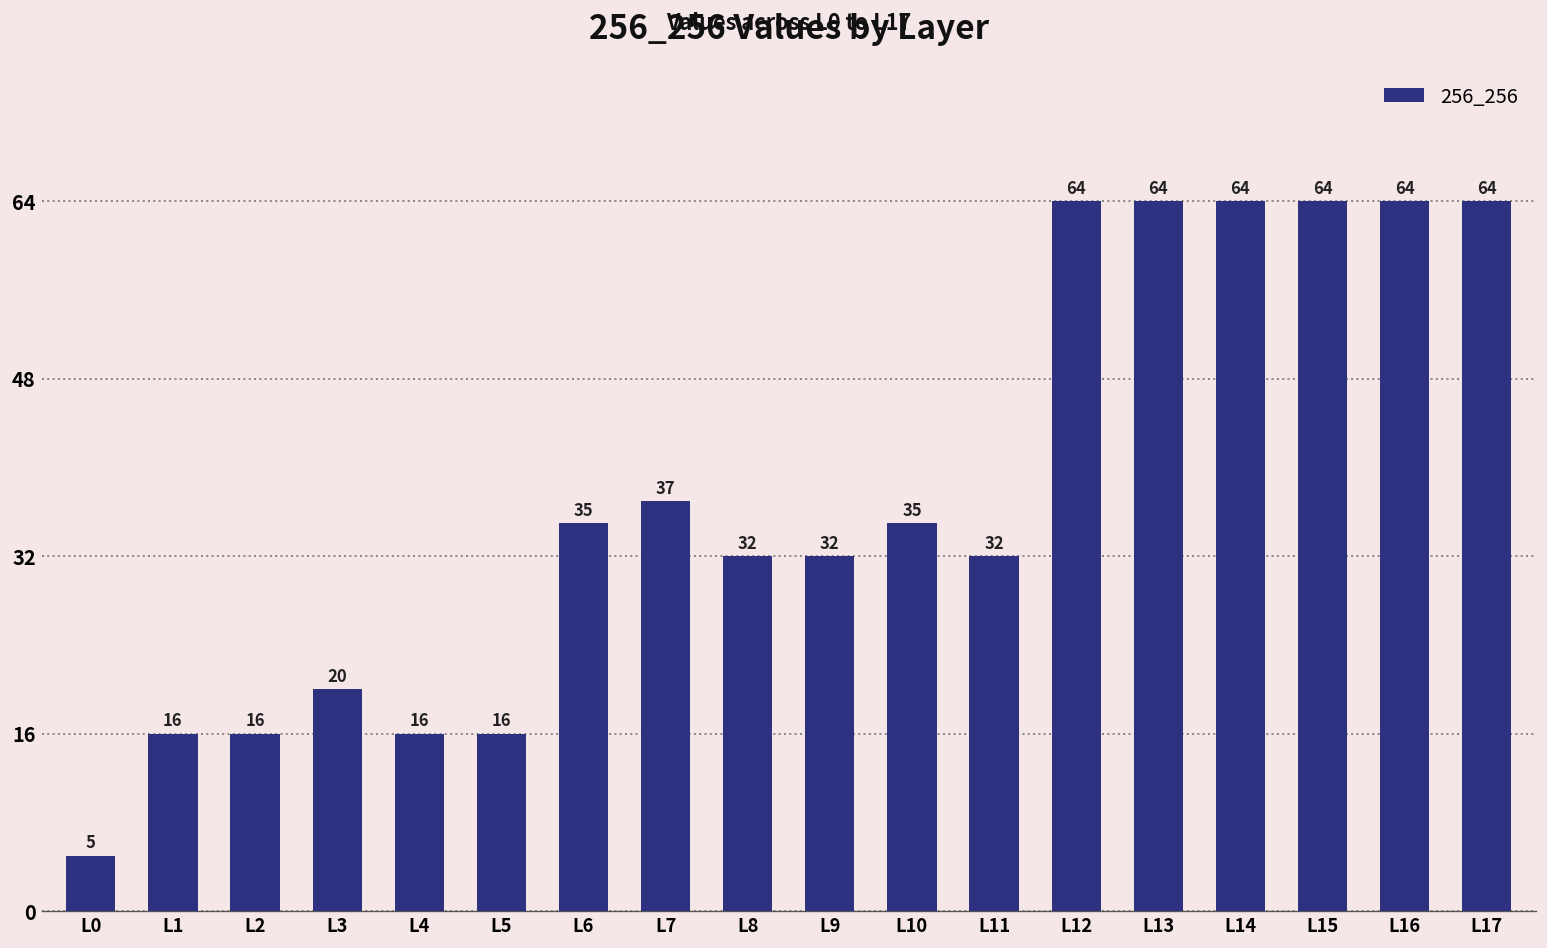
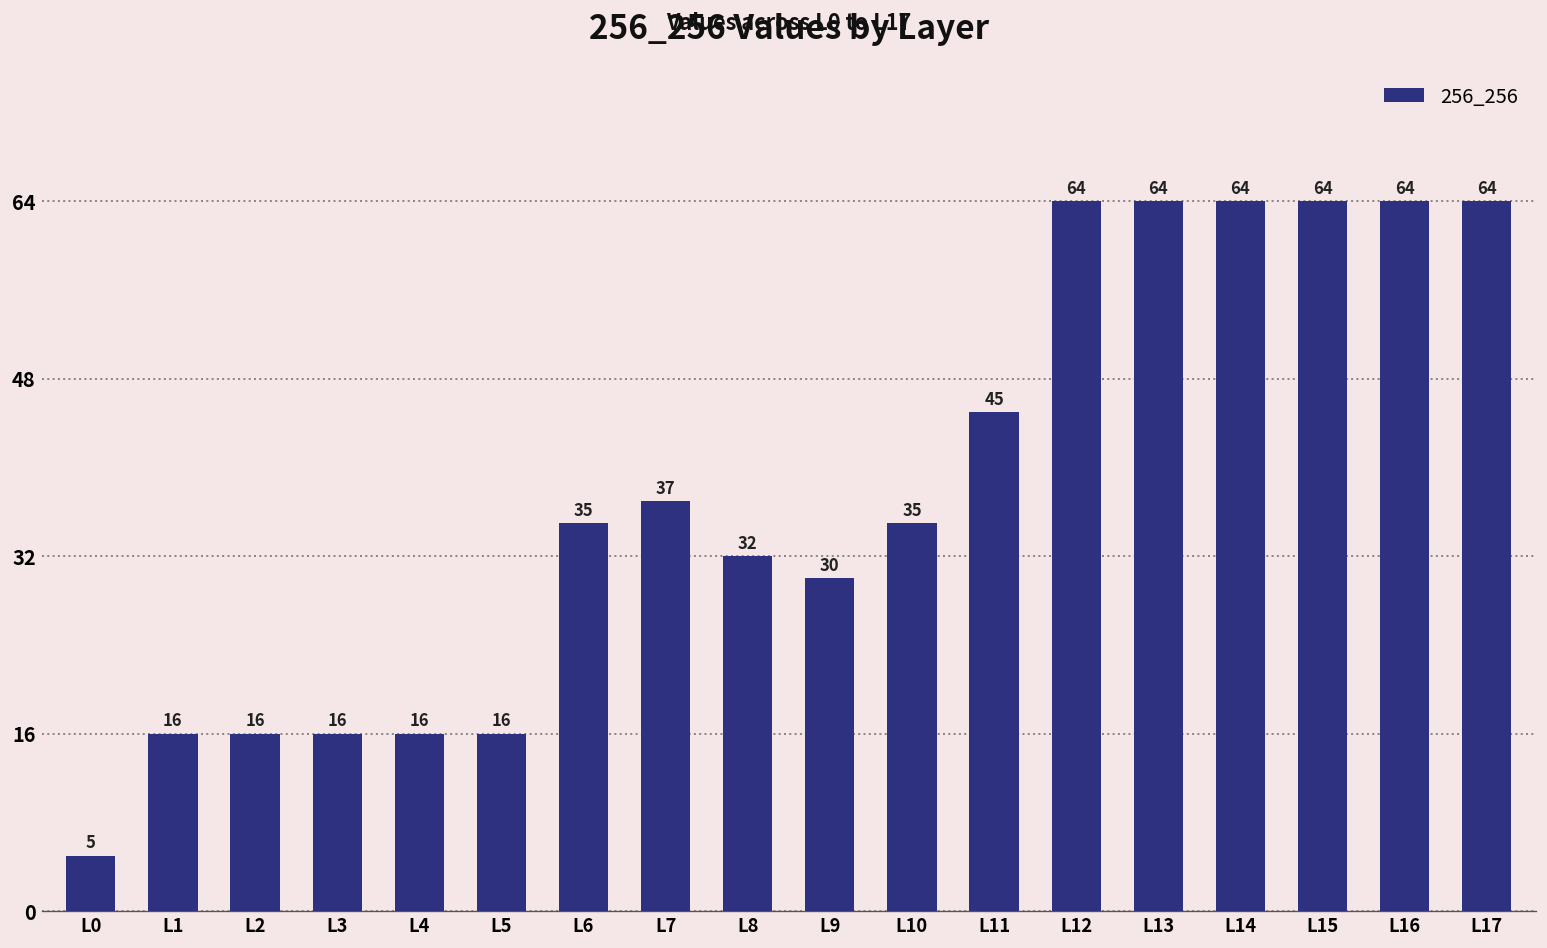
  {
    "L0": 5,
    "L1": 16,
    "L2": 16,
-   "L3": 20,
+   "L3": 16,
    "L4": 16,
    "L5": 16,
    "L6": 35,
    "L7": 37,
    "L8": 32,
-   "L9": 32,
+   "L9": 30,
    "L10": 35,
-   "L11": 32,
+   "L11": 45,
    "L12": 64,
    "L13": 64,
    "L14": 64,
    "L15": 64,
    "L16": 64,
    "L17": 64
  }
